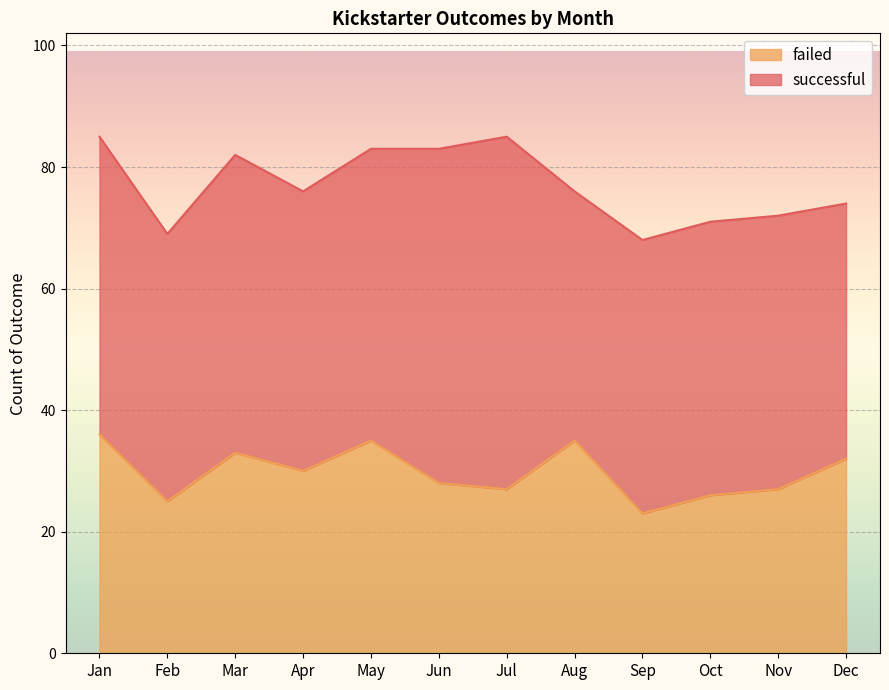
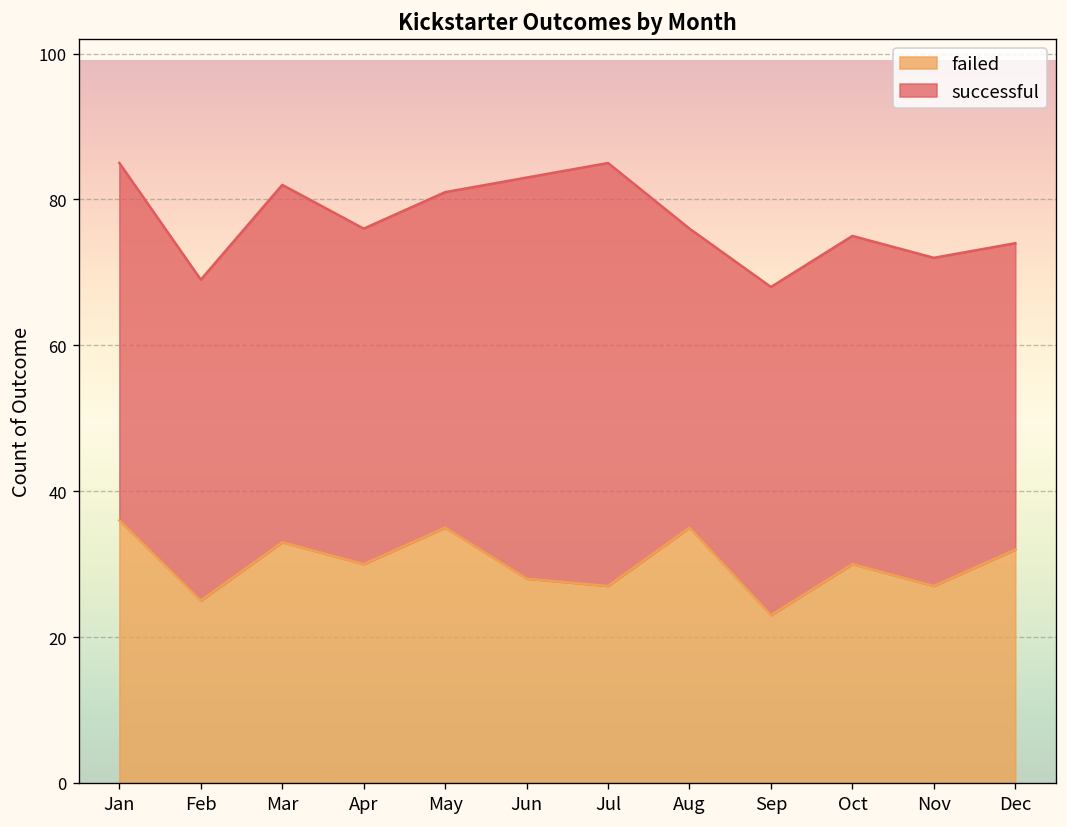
  {
    "failed": {
      "Jan": 36,
      "Feb": 25,
      "Mar": 33,
      "Apr": 30,
      "May": 35,
      "Jun": 28,
      "Jul": 27,
      "Aug": 35,
      "Sep": 23,
-     "Oct": 26,
+     "Oct": 30,
      "Nov": 27,
      "Dec": 32
    },
    "successful": {
      "Jan": 49,
      "Feb": 44,
      "Mar": 49,
      "Apr": 46,
-     "May": 48,
+     "May": 46,
      "Jun": 55,
      "Jul": 58,
      "Aug": 41,
      "Sep": 45,
      "Oct": 45,
      "Nov": 45,
      "Dec": 42
    }
  }
